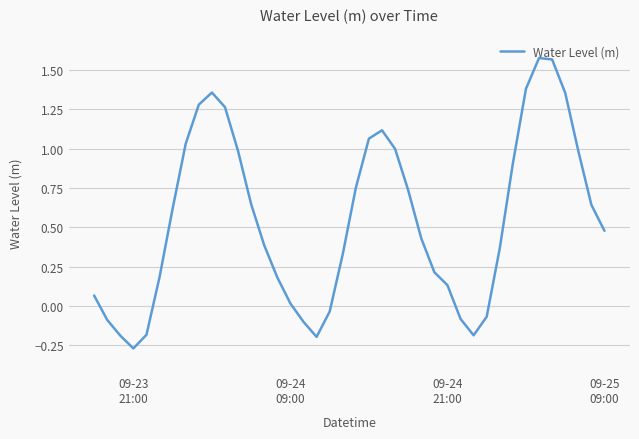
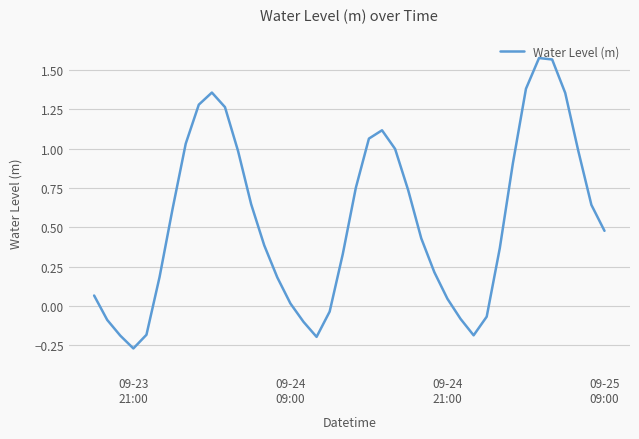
  {
    "09-23 21:00": -0.27,
    "09-24 09:00": 0.02,
-   "09-24 21:00": 0.13,
+   "09-24 21:00": 0.05,
    "09-25 09:00": 0.48
  }
